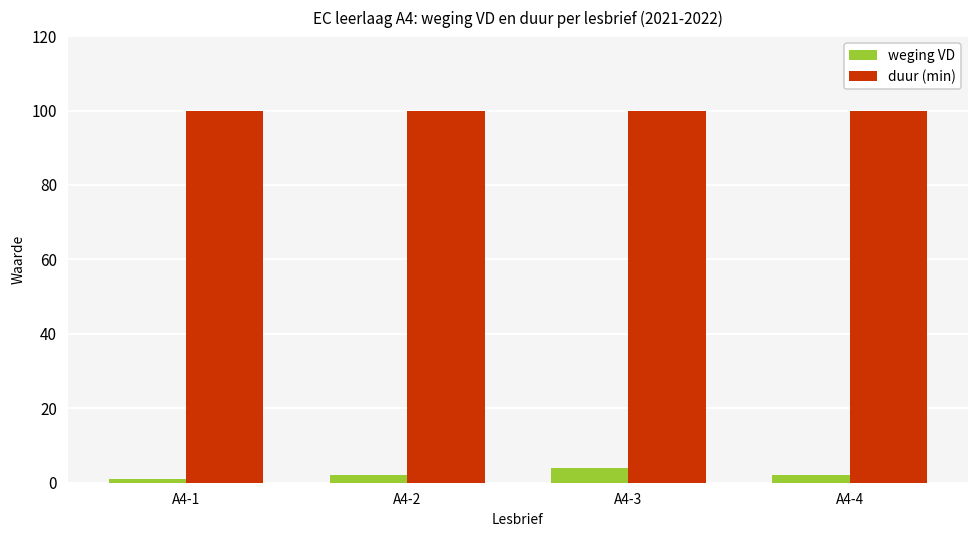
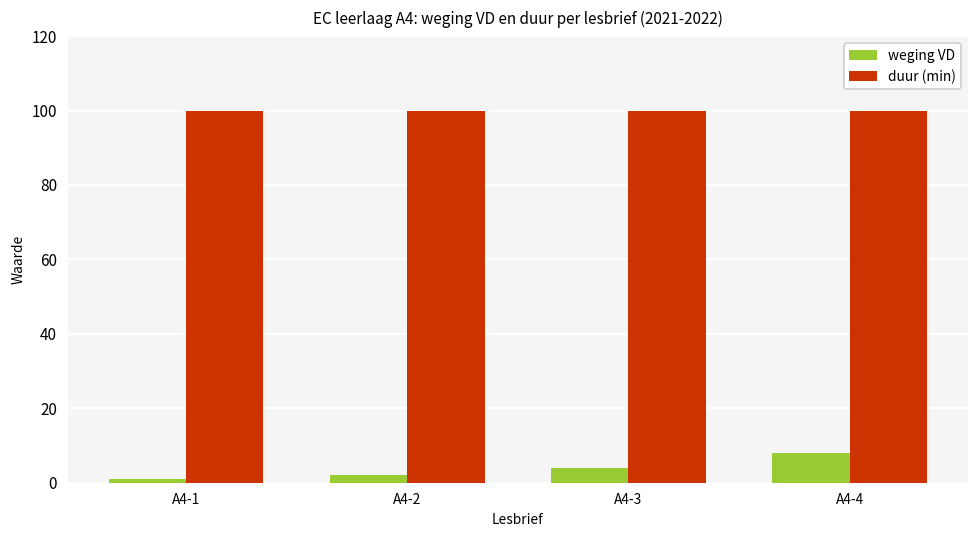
  {
    "weging VD": {
      "A4-1": 1,
      "A4-2": 2,
      "A4-3": 4,
-     "A4-4": 2
+     "A4-4": 8
    },
    "duur (min)": {
      "A4-1": 100,
      "A4-2": 100,
      "A4-3": 100,
      "A4-4": 100
    }
  }
